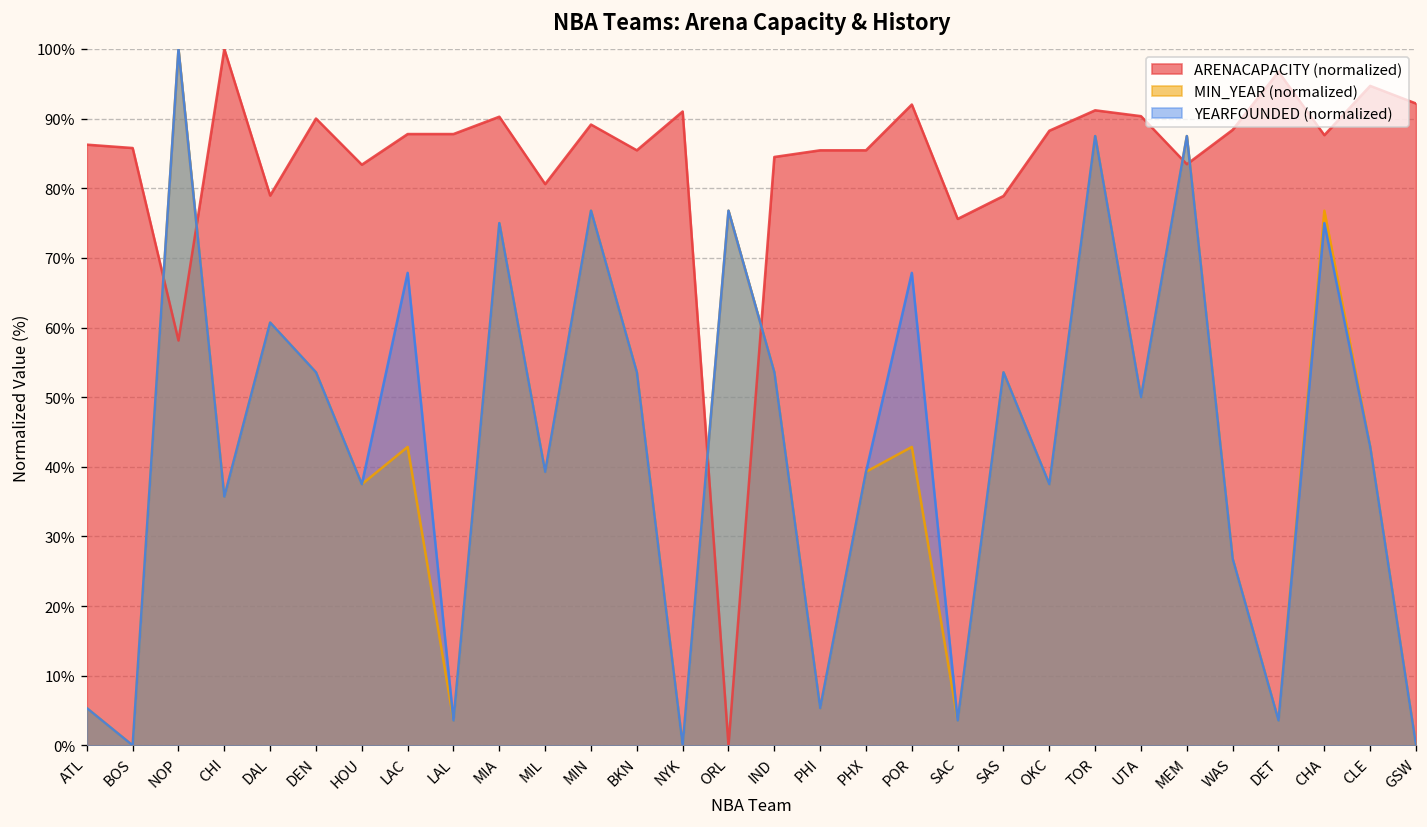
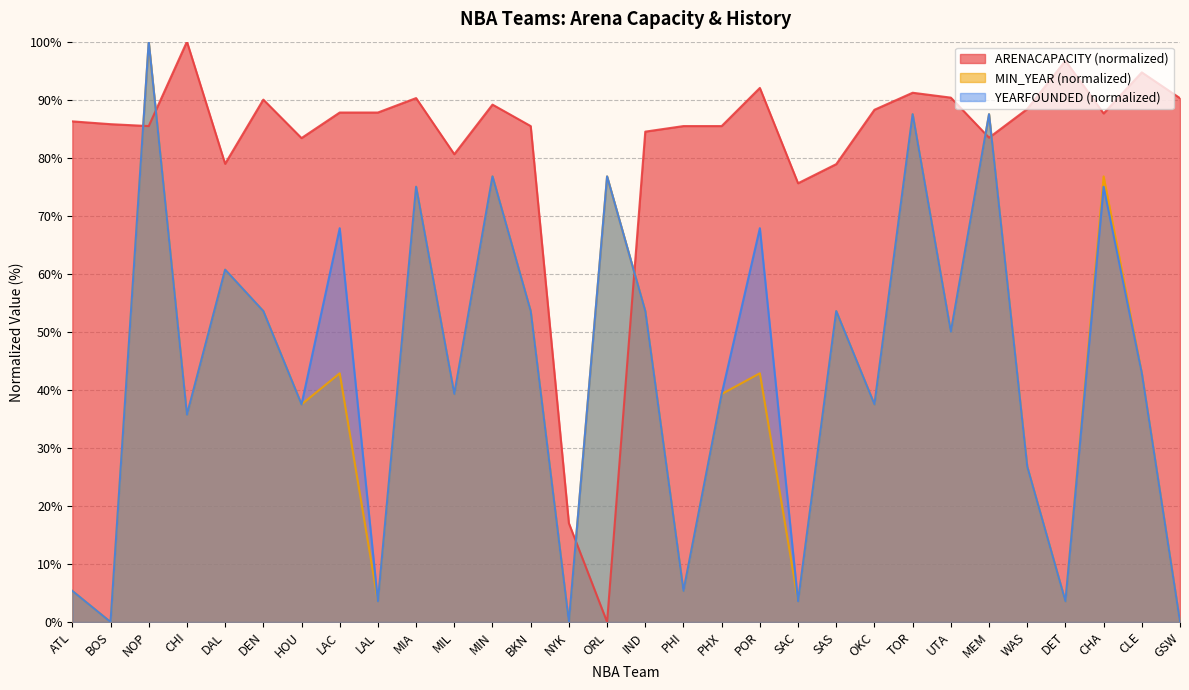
  {
    "ARENACAPACITY (normalized)": {
      "ATL": "86%",
      "BOS": "86%",
-     "NOP": "58%",
+     "NOP": "85%",
      "CHI": "100%",
      "DAL": "79%",
      "DEN": "90%",
      "HOU": "83%",
      "LAC": "88%",
      "LAL": "88%",
      "MIA": "90%",
      "MIL": "81%",
      "MIN": "89%",
      "BKN": "85%",
-     "NYK": "91%",
+     "NYK": "17%",
      "ORL": "0%",
      "IND": "84%",
      "PHI": "85%",
      "PHX": "85%",
      "POR": "92%",
      "SAC": "76%",
      "SAS": "79%",
      "OKC": "88%",
      "TOR": "91%",
      "UTA": "90%",
      "MEM": "83%",
      "CHA": "88%",
-     "GSW": "92%"
+     "GSW": "90%"
    },
    "MIN_YEAR (normalized)": {
      "LAC": "43%",
      "POR": "43%",
      "CHA": "77%"
    },
    "YEARFOUNDED (normalized)": {
      "LAC": "68%",
      "POR": "68%",
      "CHA": "75%"
    }
  }
